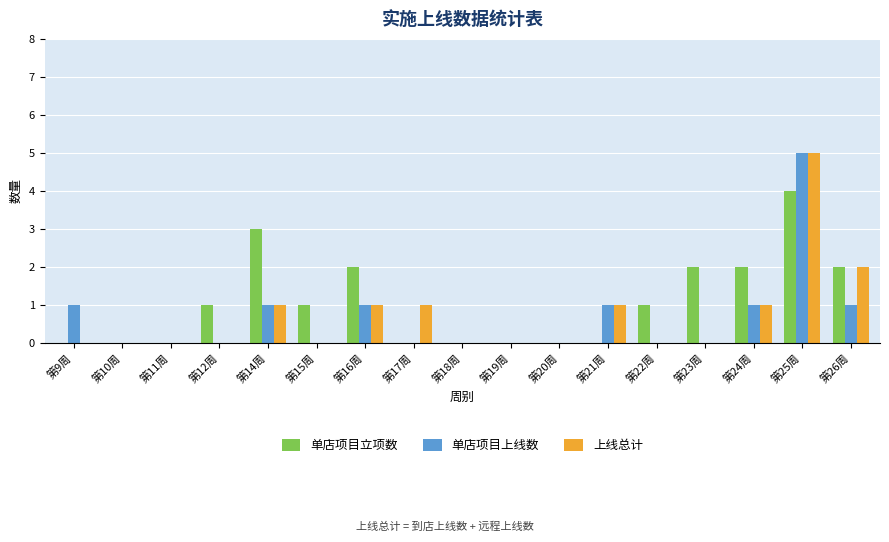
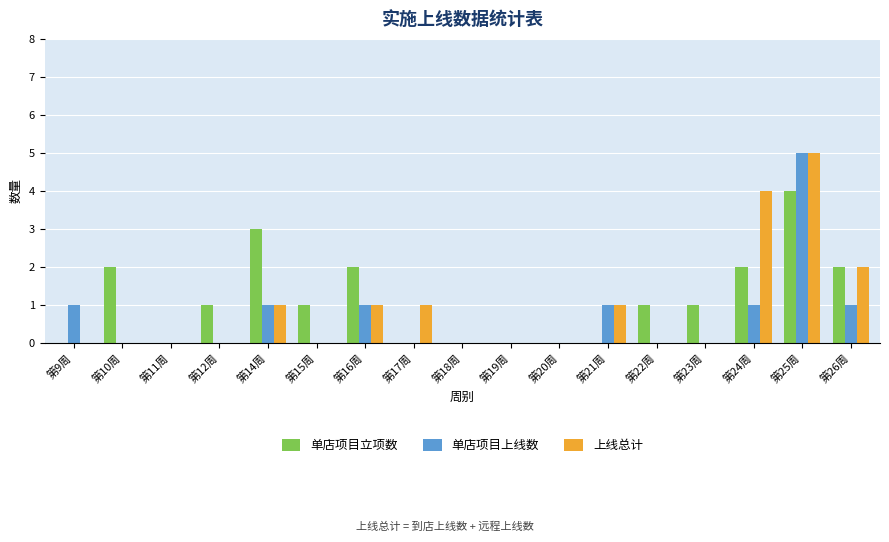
  {
    "单店项目立项数": {
      "第9周": 0,
-     "第10周": 0,
+     "第10周": 2,
      "第11周": 0,
      "第12周": 1,
      "第14周": 3,
      "第15周": 1,
      "第16周": 2,
      "第17周": 0,
      "第18周": 0,
      "第19周": 0,
      "第20周": 0,
      "第21周": 0,
      "第22周": 1,
-     "第23周": 2,
+     "第23周": 1,
      "第24周": 2,
      "第25周": 4,
      "第26周": 2
    },
    "单店项目上线数": {
      "第9周": 1,
      "第10周": 0,
      "第11周": 0,
      "第12周": 0,
      "第14周": 1,
      "第15周": 0,
      "第16周": 1,
      "第17周": 0,
      "第18周": 0,
      "第19周": 0,
      "第20周": 0,
      "第21周": 1,
      "第22周": 0,
      "第23周": 0,
      "第24周": 1,
      "第25周": 5,
      "第26周": 1
    },
    "上线总计": {
      "第9周": 0,
      "第10周": 0,
      "第11周": 0,
      "第12周": 0,
      "第14周": 1,
      "第15周": 0,
      "第16周": 1,
      "第17周": 1,
      "第18周": 0,
      "第19周": 0,
      "第20周": 0,
      "第21周": 1,
      "第22周": 0,
      "第23周": 0,
-     "第24周": 1,
+     "第24周": 4,
      "第25周": 5,
      "第26周": 2
    }
  }
